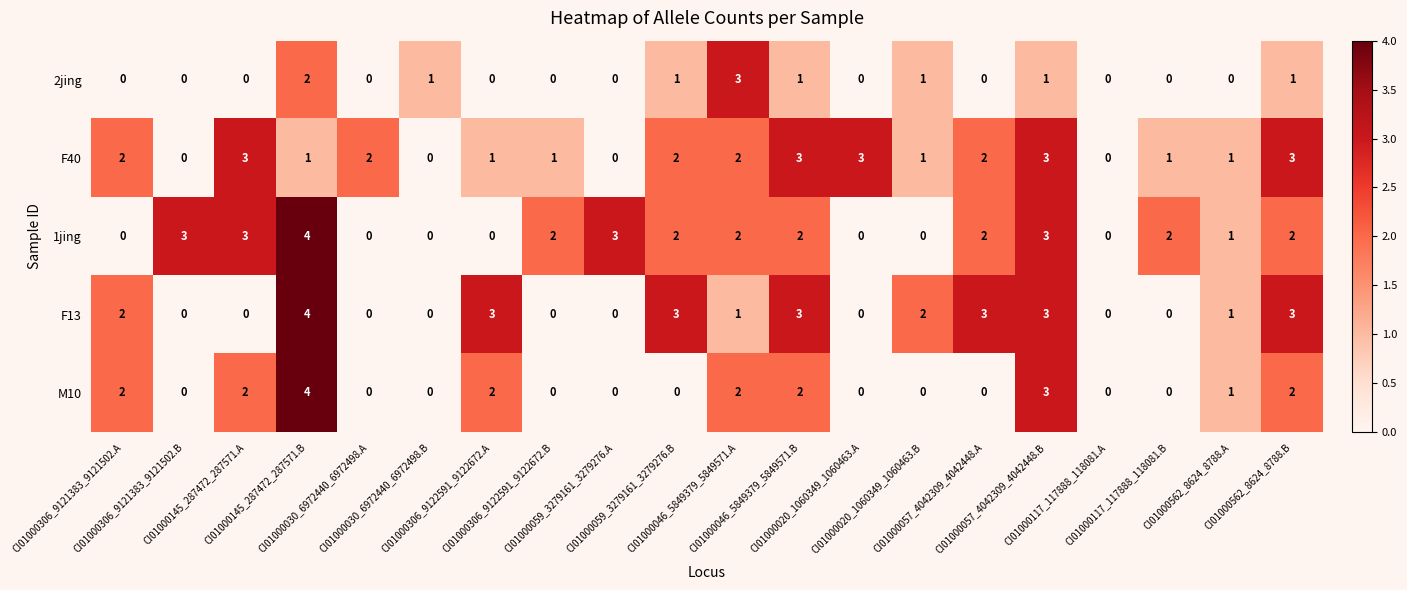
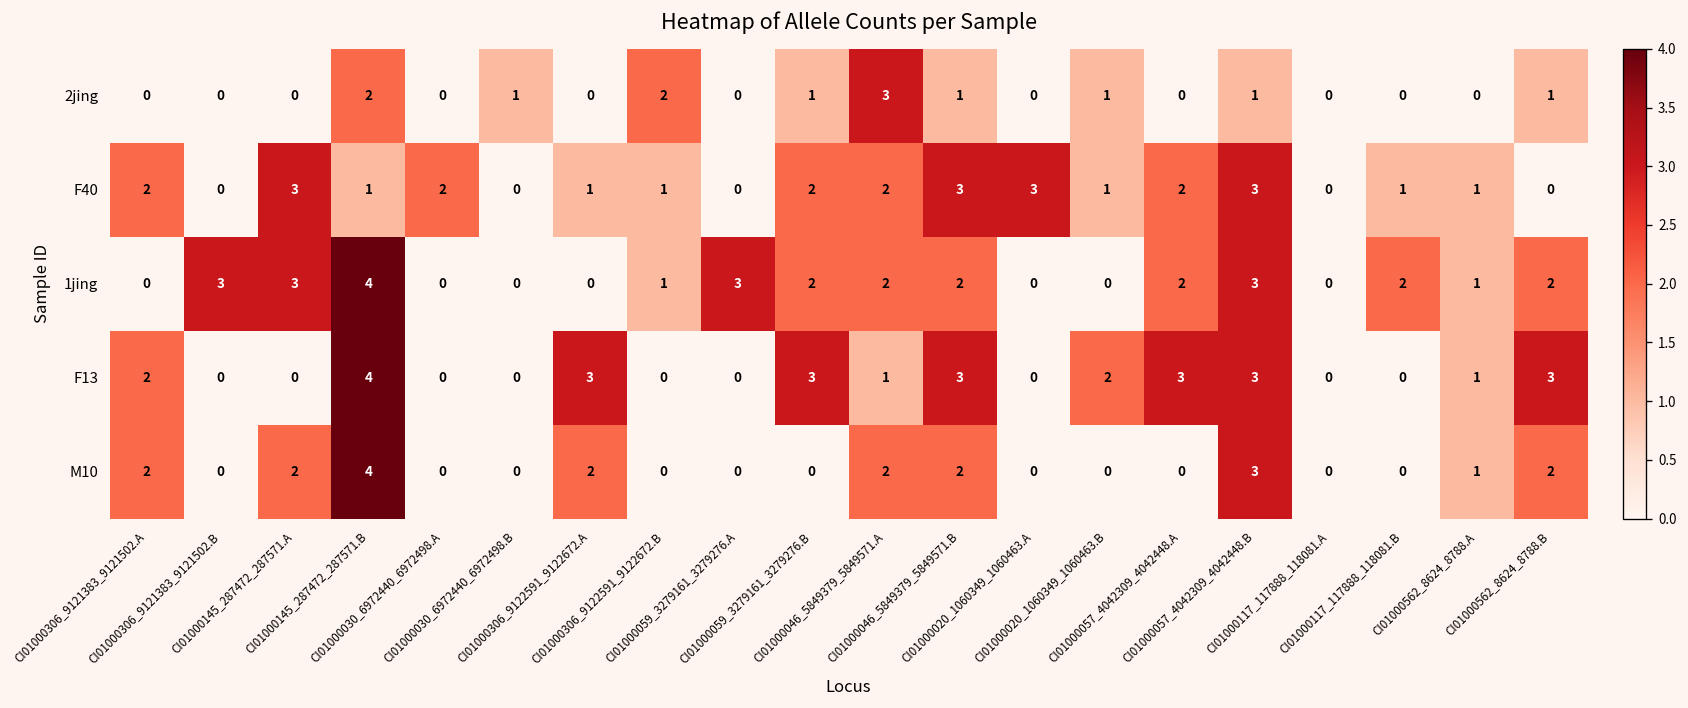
  {
    "2jing": {
      "CI01000306_9121383_9121502.A": 0,
      "CI01000306_9121383_9121502.B": 0,
      "CI01000145_287472_287571.A": 0,
      "CI01000145_287472_287571.B": 2,
      "CI01000030_6972440_6972498.A": 0,
      "CI01000030_6972440_6972498.B": 1,
      "CI01000306_9122591_9122672.A": 0,
-     "CI01000306_9122591_9122672.B": 0,
+     "CI01000306_9122591_9122672.B": 2,
      "CI01000059_3279161_3279276.A": 0,
      "CI01000059_3279161_3279276.B": 1,
      "CI01000046_5849379_5849571.A": 3,
      "CI01000046_5849379_5849571.B": 1,
      "CI01000020_1060349_1060463.A": 0,
      "CI01000020_1060349_1060463.B": 1,
      "CI01000057_4042309_4042448.A": 0,
      "CI01000057_4042309_4042448.B": 1,
      "CI01000117_117888_118081.A": 0,
      "CI01000117_117888_118081.B": 0,
      "CI01000562_8624_8788.A": 0,
      "CI01000562_8624_8788.B": 1
    },
    "F40": {
      "CI01000306_9121383_9121502.A": 2,
      "CI01000306_9121383_9121502.B": 0,
      "CI01000145_287472_287571.A": 3,
      "CI01000145_287472_287571.B": 1,
      "CI01000030_6972440_6972498.A": 2,
      "CI01000030_6972440_6972498.B": 0,
      "CI01000306_9122591_9122672.A": 1,
      "CI01000306_9122591_9122672.B": 1,
      "CI01000059_3279161_3279276.A": 0,
      "CI01000059_3279161_3279276.B": 2,
      "CI01000046_5849379_5849571.A": 2,
      "CI01000046_5849379_5849571.B": 3,
      "CI01000020_1060349_1060463.A": 3,
      "CI01000020_1060349_1060463.B": 1,
      "CI01000057_4042309_4042448.A": 2,
      "CI01000057_4042309_4042448.B": 3,
      "CI01000117_117888_118081.A": 0,
      "CI01000117_117888_118081.B": 1,
      "CI01000562_8624_8788.A": 1,
-     "CI01000562_8624_8788.B": 3
+     "CI01000562_8624_8788.B": 0
    },
    "1jing": {
      "CI01000306_9121383_9121502.A": 0,
      "CI01000306_9121383_9121502.B": 3,
      "CI01000145_287472_287571.A": 3,
      "CI01000145_287472_287571.B": 4,
      "CI01000030_6972440_6972498.A": 0,
      "CI01000030_6972440_6972498.B": 0,
      "CI01000306_9122591_9122672.A": 0,
-     "CI01000306_9122591_9122672.B": 2,
+     "CI01000306_9122591_9122672.B": 1,
      "CI01000059_3279161_3279276.A": 3,
      "CI01000059_3279161_3279276.B": 2,
      "CI01000046_5849379_5849571.A": 2,
      "CI01000046_5849379_5849571.B": 2,
      "CI01000020_1060349_1060463.A": 0,
      "CI01000020_1060349_1060463.B": 0,
      "CI01000057_4042309_4042448.A": 2,
      "CI01000057_4042309_4042448.B": 3,
      "CI01000117_117888_118081.A": 0,
      "CI01000117_117888_118081.B": 2,
      "CI01000562_8624_8788.A": 1,
      "CI01000562_8624_8788.B": 2
    },
    "F13": {
      "CI01000306_9121383_9121502.A": 2,
      "CI01000306_9121383_9121502.B": 0,
      "CI01000145_287472_287571.A": 0,
      "CI01000145_287472_287571.B": 4,
      "CI01000030_6972440_6972498.A": 0,
      "CI01000030_6972440_6972498.B": 0,
      "CI01000306_9122591_9122672.A": 3,
      "CI01000306_9122591_9122672.B": 0,
      "CI01000059_3279161_3279276.A": 0,
      "CI01000059_3279161_3279276.B": 3,
      "CI01000046_5849379_5849571.A": 1,
      "CI01000046_5849379_5849571.B": 3,
      "CI01000020_1060349_1060463.A": 0,
      "CI01000020_1060349_1060463.B": 2,
      "CI01000057_4042309_4042448.A": 3,
      "CI01000057_4042309_4042448.B": 3,
      "CI01000117_117888_118081.A": 0,
      "CI01000117_117888_118081.B": 0,
      "CI01000562_8624_8788.A": 1,
      "CI01000562_8624_8788.B": 3
    },
    "M10": {
      "CI01000306_9121383_9121502.A": 2,
      "CI01000306_9121383_9121502.B": 0,
      "CI01000145_287472_287571.A": 2,
      "CI01000145_287472_287571.B": 4,
      "CI01000030_6972440_6972498.A": 0,
      "CI01000030_6972440_6972498.B": 0,
      "CI01000306_9122591_9122672.A": 2,
      "CI01000306_9122591_9122672.B": 0,
      "CI01000059_3279161_3279276.A": 0,
      "CI01000059_3279161_3279276.B": 0,
      "CI01000046_5849379_5849571.A": 2,
      "CI01000046_5849379_5849571.B": 2,
      "CI01000020_1060349_1060463.A": 0,
      "CI01000020_1060349_1060463.B": 0,
      "CI01000057_4042309_4042448.A": 0,
      "CI01000057_4042309_4042448.B": 3,
      "CI01000117_117888_118081.A": 0,
      "CI01000117_117888_118081.B": 0,
      "CI01000562_8624_8788.A": 1,
      "CI01000562_8624_8788.B": 2
    }
  }
